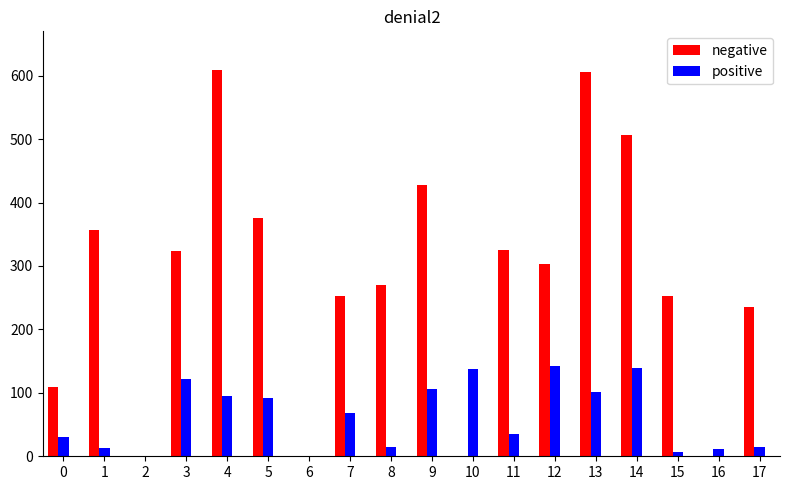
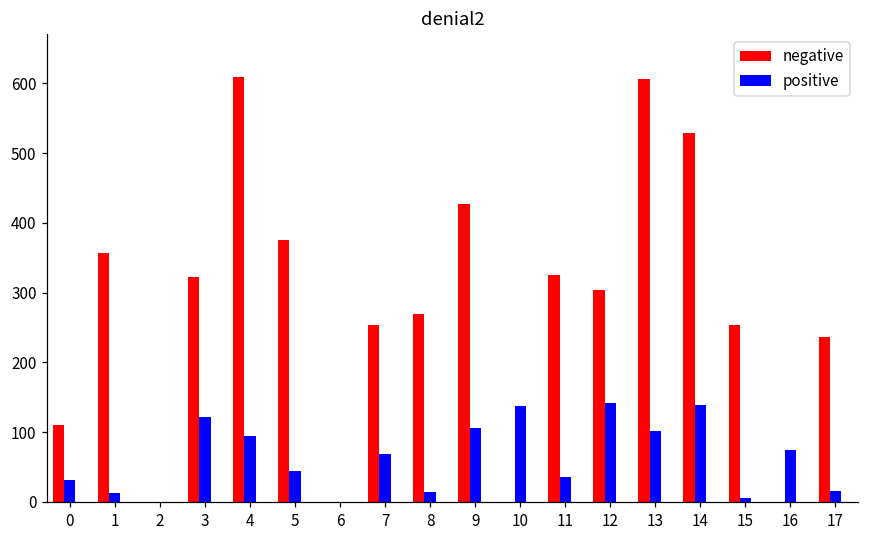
  {
    "negative": {
      "0": 110,
      "1": 360,
      "2": 0,
      "3": 320,
      "4": 610,
      "5": 380,
      "6": 0,
      "7": 250,
      "8": 270,
      "9": 430,
      "10": 0,
      "11": 330,
      "12": 300,
      "13": 610,
-     "14": 510,
+     "14": 530,
      "15": 250,
      "16": 0,
      "17": 240
    },
    "positive": {
      "0": 30,
      "1": 10,
      "2": 0,
      "3": 120,
      "4": 100,
-     "5": 90,
+     "5": 40,
      "6": 0,
      "7": 70,
      "8": 10,
      "9": 110,
      "10": 140,
      "11": 40,
      "12": 140,
      "13": 100,
      "14": 140,
      "15": 10,
-     "16": 10,
+     "16": 80,
      "17": 20
    }
  }
